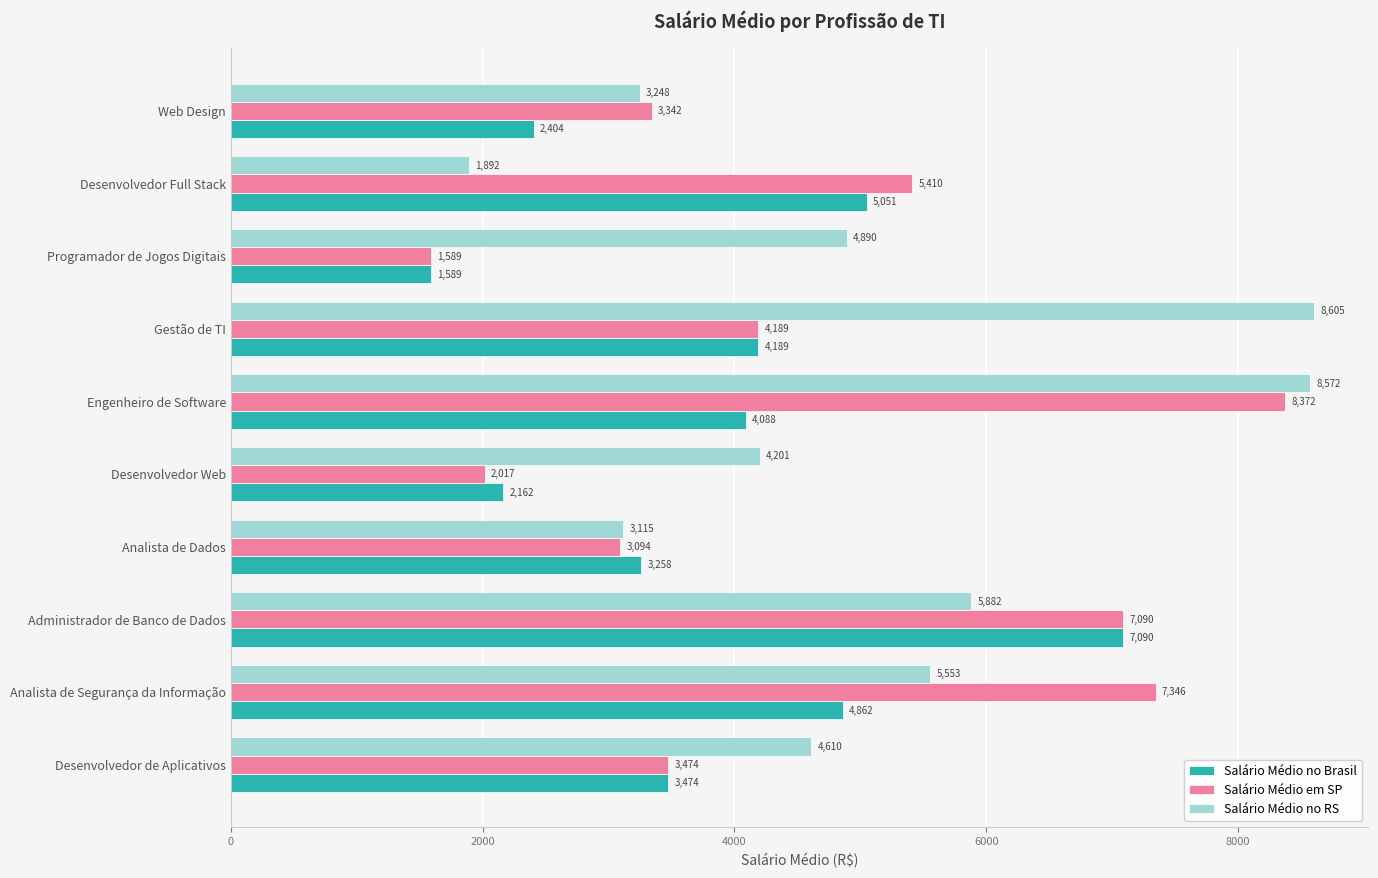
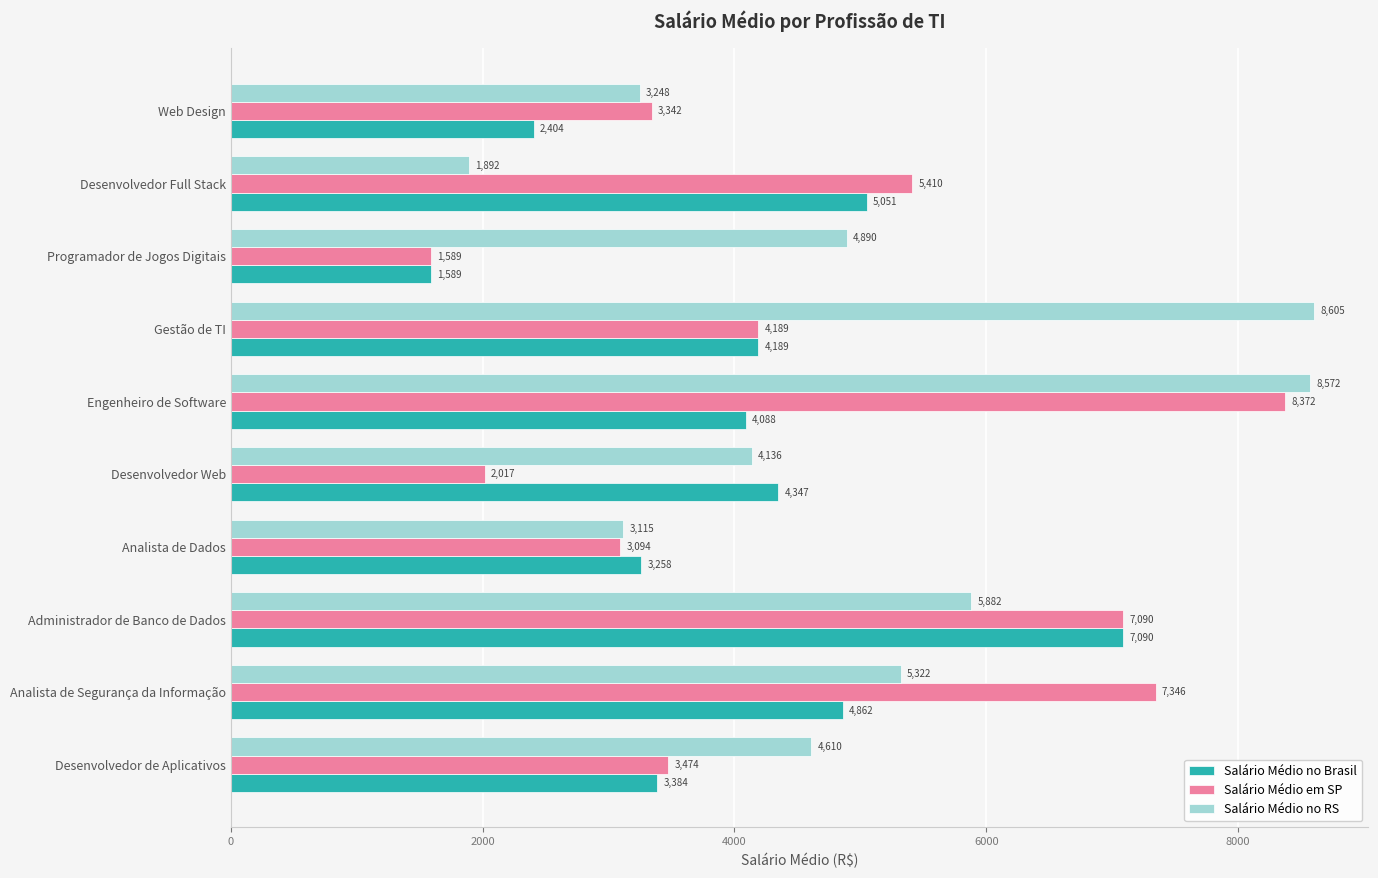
  {
    "Salário Médio no Brasil": {
      "Web Design": "2,404",
      "Desenvolvedor Full Stack": "5,051",
      "Programador de Jogos Digitais": "1,589",
      "Gestão de TI": "4,189",
      "Engenheiro de Software": "4,088",
-     "Desenvolvedor Web": "2,162",
+     "Desenvolvedor Web": "4,347",
      "Analista de Dados": "3,258",
      "Administrador de Banco de Dados": "7,090",
      "Analista de Segurança da Informação": "4,862",
-     "Desenvolvedor de Aplicativos": "3,474"
+     "Desenvolvedor de Aplicativos": "3,384"
    },
    "Salário Médio em SP": {
      "Web Design": "3,342",
      "Desenvolvedor Full Stack": "5,410",
      "Programador de Jogos Digitais": "1,589",
      "Gestão de TI": "4,189",
      "Engenheiro de Software": "8,372",
      "Desenvolvedor Web": "2,017",
      "Analista de Dados": "3,094",
      "Administrador de Banco de Dados": "7,090",
      "Analista de Segurança da Informação": "7,346",
      "Desenvolvedor de Aplicativos": "3,474"
    },
    "Salário Médio no RS": {
      "Web Design": "3,248",
      "Desenvolvedor Full Stack": "1,892",
      "Programador de Jogos Digitais": "4,890",
      "Gestão de TI": "8,605",
      "Engenheiro de Software": "8,572",
-     "Desenvolvedor Web": "4,201",
+     "Desenvolvedor Web": "4,136",
      "Analista de Dados": "3,115",
      "Administrador de Banco de Dados": "5,882",
-     "Analista de Segurança da Informação": "5,553",
+     "Analista de Segurança da Informação": "5,322",
      "Desenvolvedor de Aplicativos": "4,610"
    }
  }
